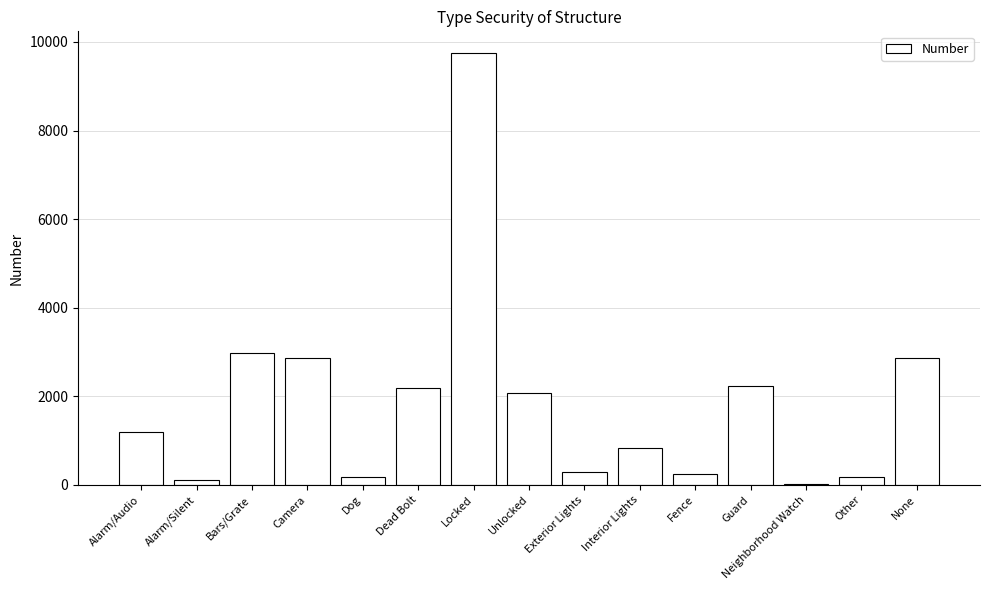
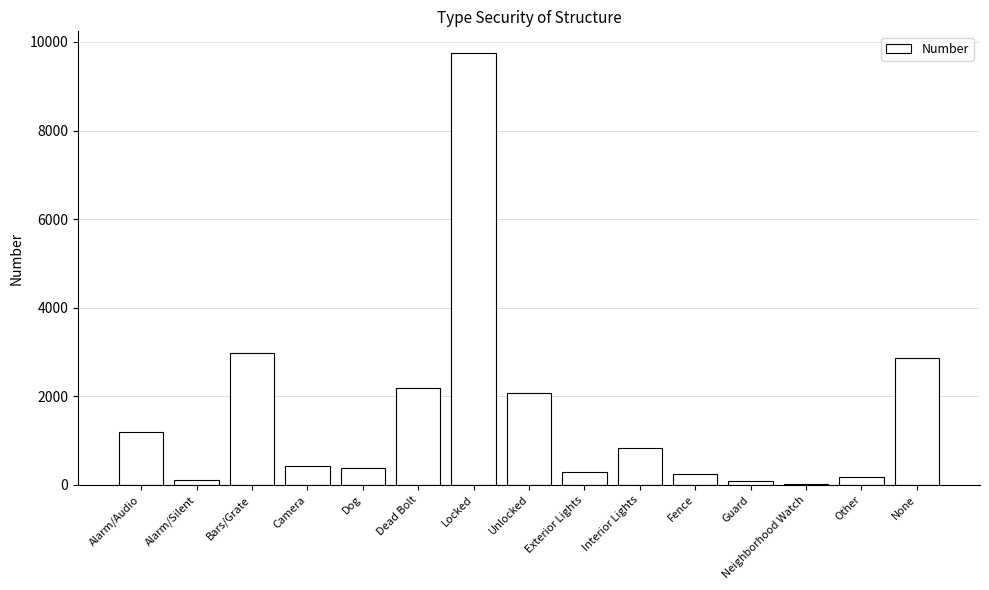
  {
    "Alarm/Audio": 1200,
    "Alarm/Silent": 100,
    "Bars/Grate": 3000,
-   "Camera": 2900,
-   "Dog": 200,
+   "Camera": 400,
+   "Dog": 400,
    "Dead Bolt": 2200,
    "Locked": 9800,
    "Unlocked": 2100,
    "Exterior Lights": 300,
    "Interior Lights": 800,
    "Fence": 300,
-   "Guard": 2200,
+   "Guard": 100,
    "Other": 200,
    "None": 2900
  }
